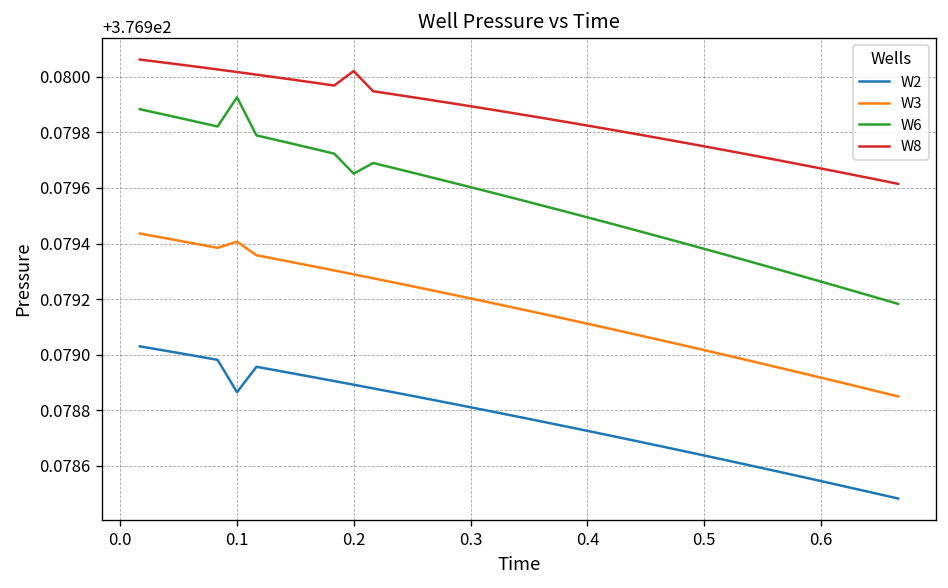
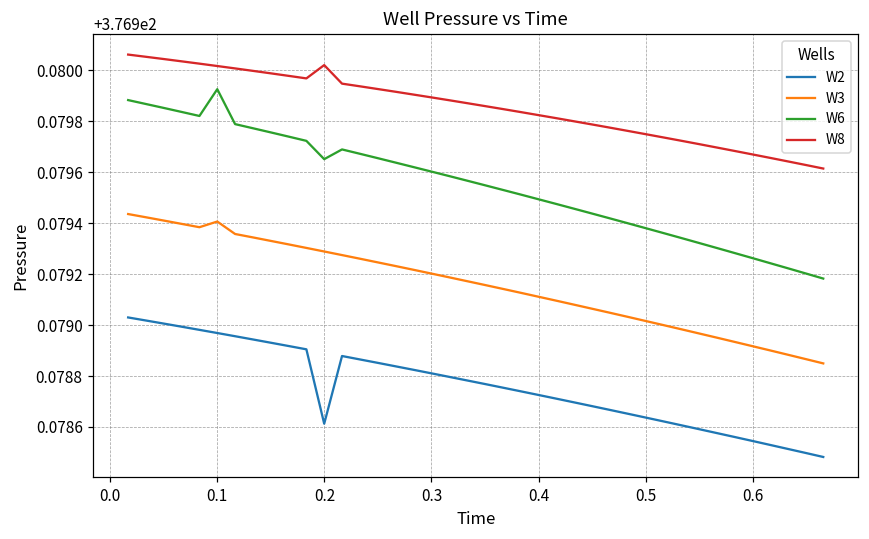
  {
    "W2": {
-     "0.1": 376.97887,
-     "0.2": 376.97889,
+     "0.1": 376.97897,
+     "0.2": 376.97861,
      "0.3": 376.97881
    },
    "W3": {
      "0.1": 376.97941,
      "0.2": 376.97929,
      "0.3": 376.97920
    },
    "W6": {
      "0.1": 376.97993,
      "0.2": 376.97965,
      "0.3": 376.97960
    },
    "W8": {
      "0.1": 376.98002,
      "0.2": 376.98002,
      "0.3": 376.97989
    }
  }
